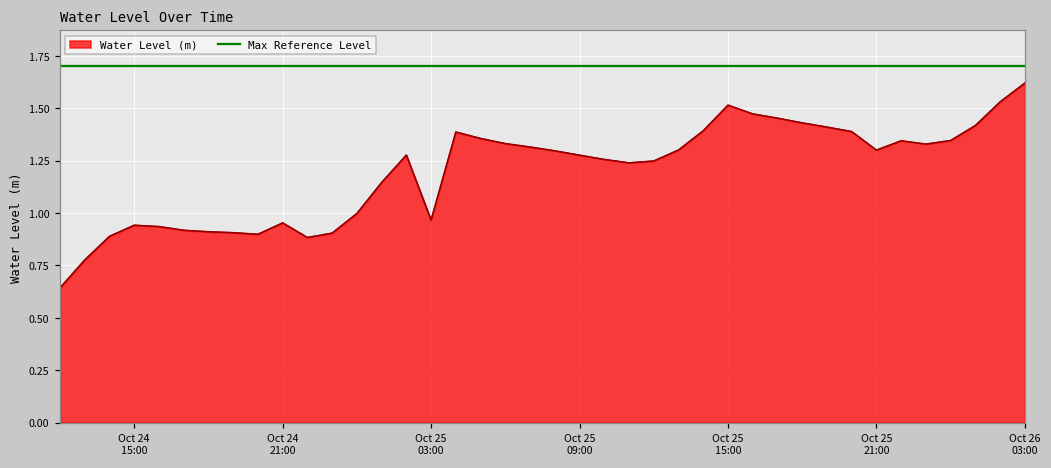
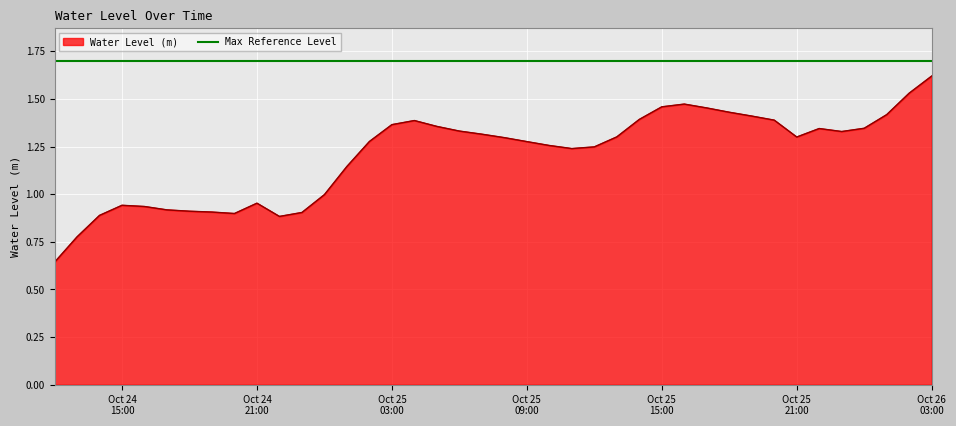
  {
    "Oct 24 15:00": 0.94,
    "Oct 24 21:00": 0.95,
-   "Oct 25 03:00": 0.97,
+   "Oct 25 03:00": 1.37,
    "Oct 25 09:00": 1.28,
-   "Oct 25 15:00": 1.52,
+   "Oct 25 15:00": 1.46,
    "Oct 25 21:00": 1.30,
    "Oct 26 03:00": 1.62
  }
